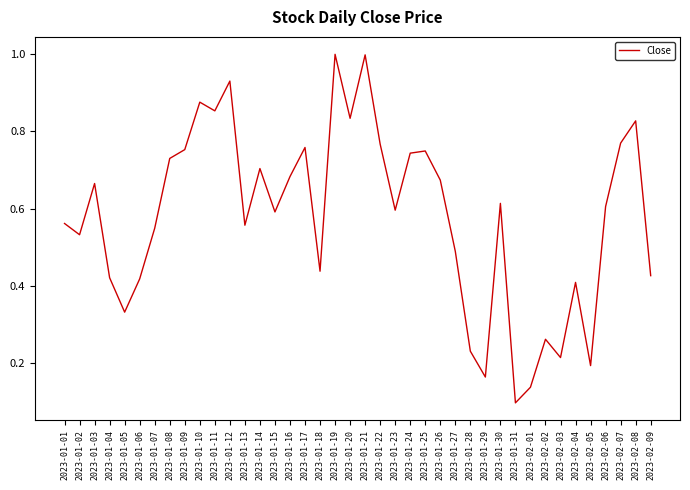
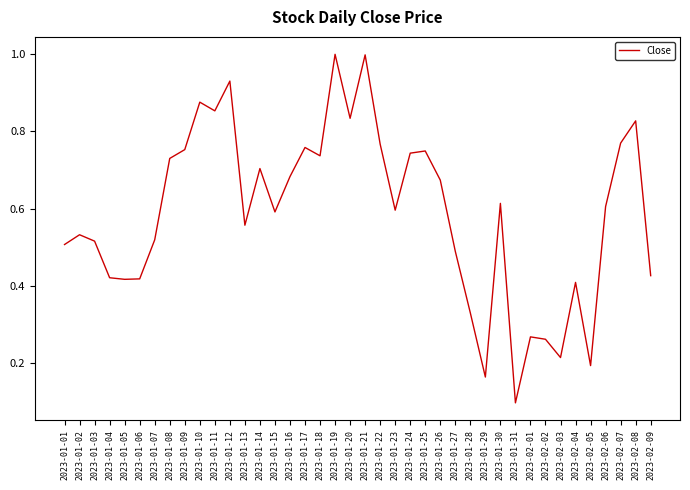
  {
-   "2023-01-01": 0.56,
+   "2023-01-01": 0.51,
    "2023-01-02": 0.53,
-   "2023-01-03": 0.67,
+   "2023-01-03": 0.52,
    "2023-01-04": 0.42,
-   "2023-01-05": 0.33,
+   "2023-01-05": 0.42,
    "2023-01-06": 0.42,
-   "2023-01-07": 0.55,
+   "2023-01-07": 0.52,
    "2023-01-08": 0.73,
    "2023-01-09": 0.75,
    "2023-01-10": 0.88,
    "2023-01-11": 0.85,
    "2023-01-12": 0.93,
    "2023-01-13": 0.56,
    "2023-01-14": 0.70,
    "2023-01-15": 0.59,
    "2023-01-16": 0.68,
    "2023-01-17": 0.76,
-   "2023-01-18": 0.44,
+   "2023-01-18": 0.74,
    "2023-01-19": 1.00,
    "2023-01-20": 0.83,
    "2023-01-21": 1.00,
    "2023-01-22": 0.77,
    "2023-01-23": 0.60,
    "2023-01-24": 0.74,
    "2023-01-25": 0.75,
    "2023-01-26": 0.67,
    "2023-01-27": 0.49,
-   "2023-01-28": 0.23,
+   "2023-01-28": 0.33,
    "2023-01-29": 0.16,
    "2023-01-30": 0.61,
    "2023-01-31": 0.10,
-   "2023-02-01": 0.14,
+   "2023-02-01": 0.27,
    "2023-02-02": 0.26,
    "2023-02-03": 0.21,
    "2023-02-04": 0.41,
    "2023-02-05": 0.19,
    "2023-02-06": 0.61,
    "2023-02-07": 0.77,
    "2023-02-08": 0.83,
    "2023-02-09": 0.43
  }
